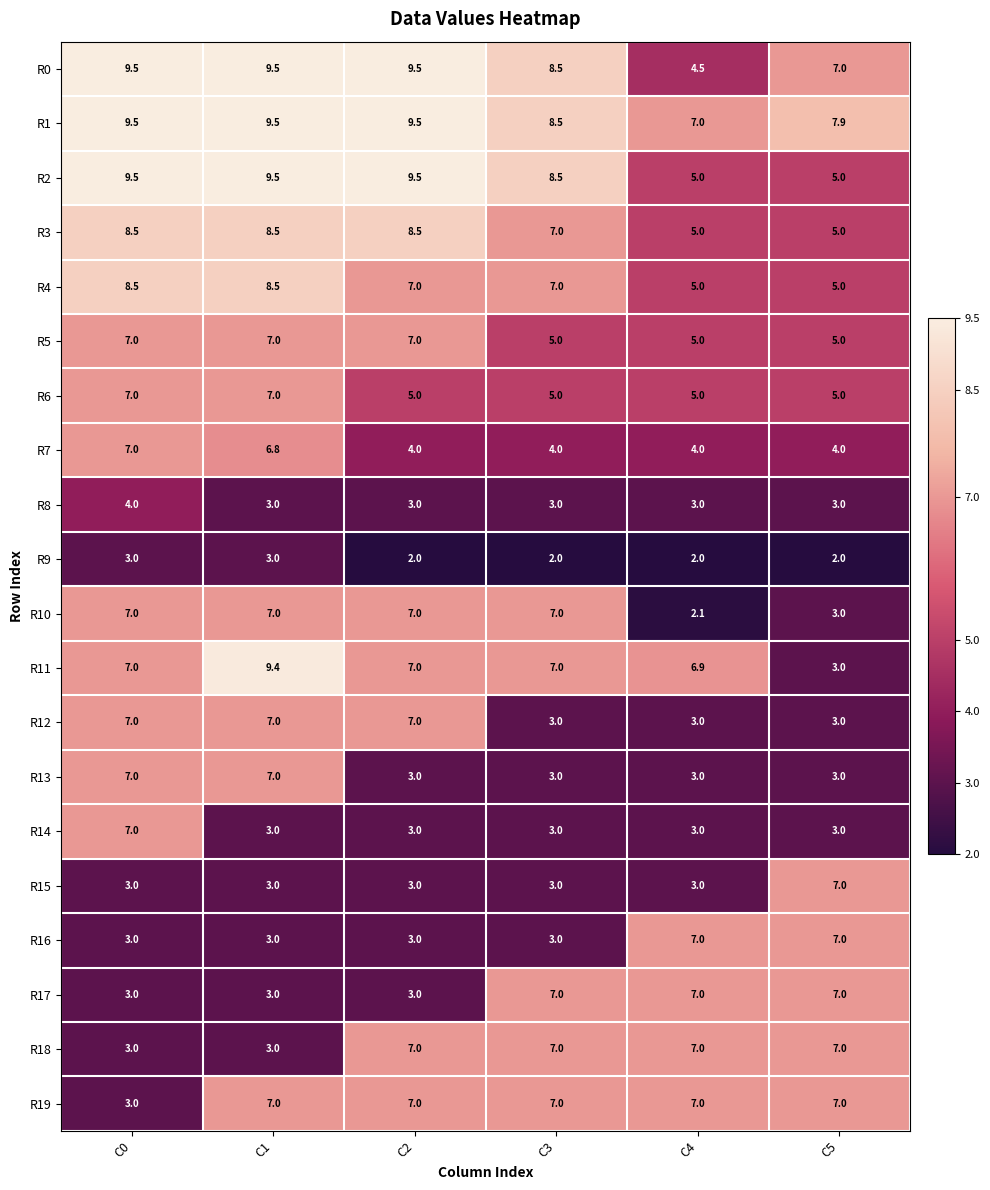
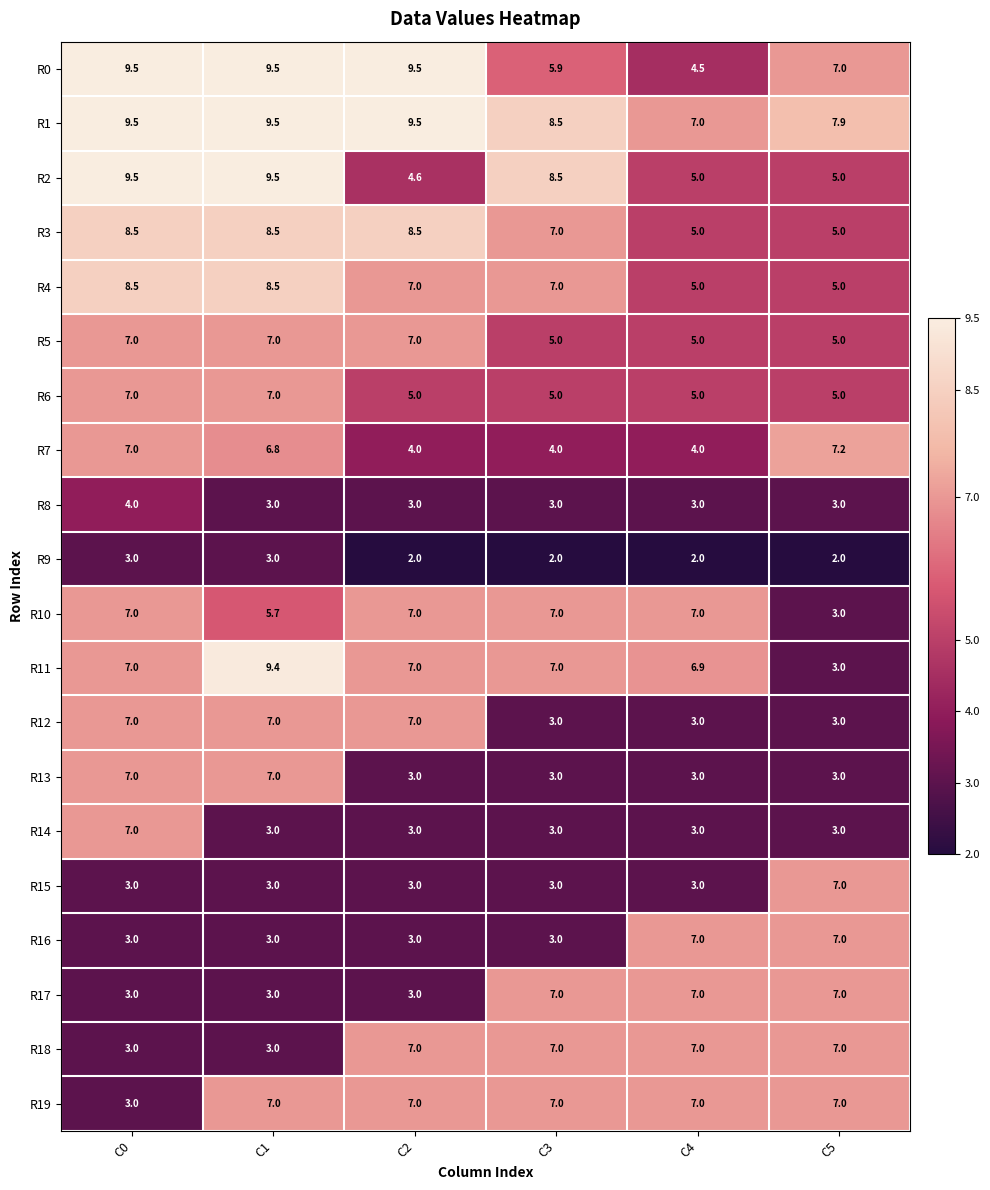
  {
    "R0": {
      "C0": 9.5,
      "C1": 9.5,
      "C2": 9.5,
-     "C3": 8.5,
+     "C3": 5.9,
      "C4": 4.5,
      "C5": 7.0
    },
    "R1": {
      "C0": 9.5,
      "C1": 9.5,
      "C2": 9.5,
      "C3": 8.5,
      "C4": 7.0,
      "C5": 7.9
    },
    "R2": {
      "C0": 9.5,
      "C1": 9.5,
-     "C2": 9.5,
+     "C2": 4.6,
      "C3": 8.5,
      "C4": 5.0,
      "C5": 5.0
    },
    "R3": {
      "C0": 8.5,
      "C1": 8.5,
      "C2": 8.5,
      "C3": 7.0,
      "C4": 5.0,
      "C5": 5.0
    },
    "R4": {
      "C0": 8.5,
      "C1": 8.5,
      "C2": 7.0,
      "C3": 7.0,
      "C4": 5.0,
      "C5": 5.0
    },
    "R5": {
      "C0": 7.0,
      "C1": 7.0,
      "C2": 7.0,
      "C3": 5.0,
      "C4": 5.0,
      "C5": 5.0
    },
    "R6": {
      "C0": 7.0,
      "C1": 7.0,
      "C2": 5.0,
      "C3": 5.0,
      "C4": 5.0,
      "C5": 5.0
    },
    "R7": {
      "C0": 7.0,
      "C1": 6.8,
      "C2": 4.0,
      "C3": 4.0,
      "C4": 4.0,
-     "C5": 4.0
+     "C5": 7.2
    },
    "R8": {
      "C0": 4.0,
      "C1": 3.0,
      "C2": 3.0,
      "C3": 3.0,
      "C4": 3.0,
      "C5": 3.0
    },
    "R9": {
      "C0": 3.0,
      "C1": 3.0,
      "C2": 2.0,
      "C3": 2.0,
      "C4": 2.0,
      "C5": 2.0
    },
    "R10": {
      "C0": 7.0,
-     "C1": 7.0,
+     "C1": 5.7,
      "C2": 7.0,
      "C3": 7.0,
-     "C4": 2.1,
+     "C4": 7.0,
      "C5": 3.0
    },
    "R11": {
      "C0": 7.0,
      "C1": 9.4,
      "C2": 7.0,
      "C3": 7.0,
      "C4": 6.9,
      "C5": 3.0
    },
    "R12": {
      "C0": 7.0,
      "C1": 7.0,
      "C2": 7.0,
      "C3": 3.0,
      "C4": 3.0,
      "C5": 3.0
    },
    "R13": {
      "C0": 7.0,
      "C1": 7.0,
      "C2": 3.0,
      "C3": 3.0,
      "C4": 3.0,
      "C5": 3.0
    },
    "R14": {
      "C0": 7.0,
      "C1": 3.0,
      "C2": 3.0,
      "C3": 3.0,
      "C4": 3.0,
      "C5": 3.0
    },
    "R15": {
      "C0": 3.0,
      "C1": 3.0,
      "C2": 3.0,
      "C3": 3.0,
      "C4": 3.0,
      "C5": 7.0
    },
    "R16": {
      "C0": 3.0,
      "C1": 3.0,
      "C2": 3.0,
      "C3": 3.0,
      "C4": 7.0,
      "C5": 7.0
    },
    "R17": {
      "C0": 3.0,
      "C1": 3.0,
      "C2": 3.0,
      "C3": 7.0,
      "C4": 7.0,
      "C5": 7.0
    },
    "R18": {
      "C0": 3.0,
      "C1": 3.0,
      "C2": 7.0,
      "C3": 7.0,
      "C4": 7.0,
      "C5": 7.0
    },
    "R19": {
      "C0": 3.0,
      "C1": 7.0,
      "C2": 7.0,
      "C3": 7.0,
      "C4": 7.0,
      "C5": 7.0
    }
  }
